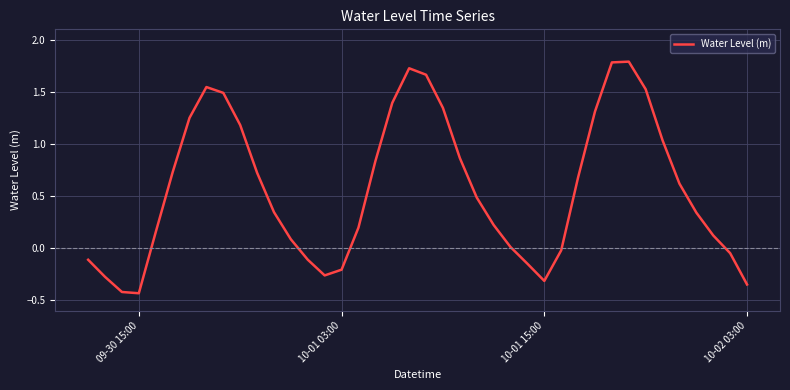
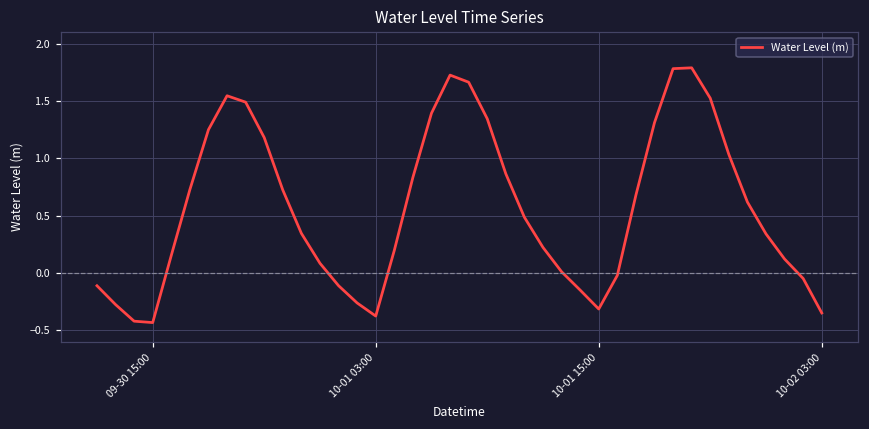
  {
    "09-30 15:00": -0.43,
-   "10-01 03:00": -0.21,
+   "10-01 03:00": -0.38,
    "10-01 15:00": -0.31,
    "10-02 03:00": -0.35
  }
